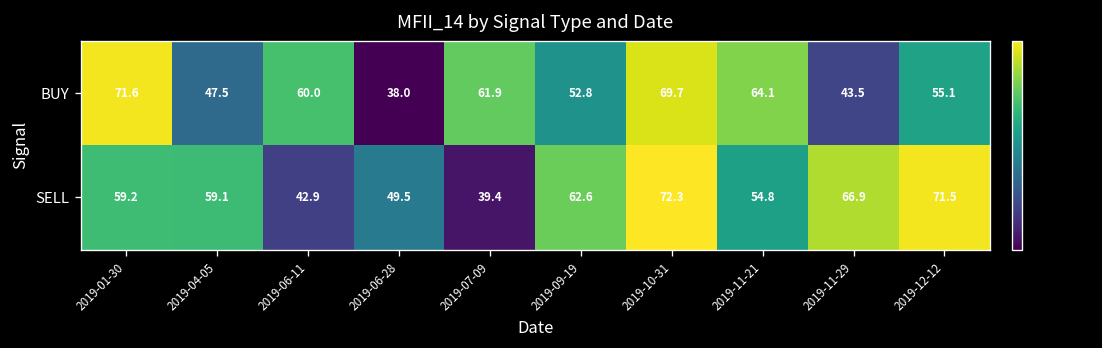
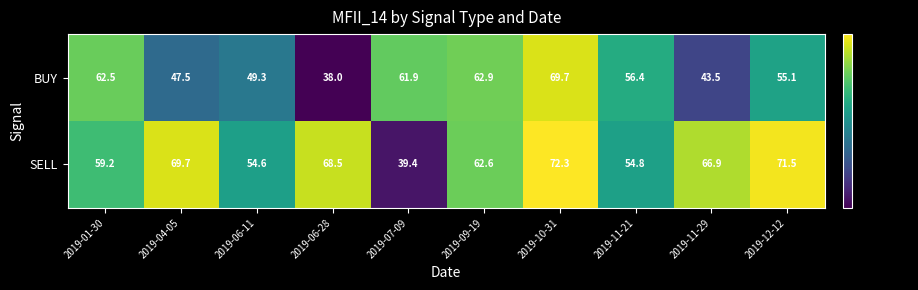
  {
    "BUY": {
-     "2019-01-30": 71.6,
+     "2019-01-30": 62.5,
      "2019-04-05": 47.5,
-     "2019-06-11": 60.0,
+     "2019-06-11": 49.3,
      "2019-06-28": 38.0,
      "2019-07-09": 61.9,
-     "2019-09-19": 52.8,
+     "2019-09-19": 62.9,
      "2019-10-31": 69.7,
-     "2019-11-21": 64.1,
+     "2019-11-21": 56.4,
      "2019-11-29": 43.5,
      "2019-12-12": 55.1
    },
    "SELL": {
      "2019-01-30": 59.2,
-     "2019-04-05": 59.1,
-     "2019-06-11": 42.9,
-     "2019-06-28": 49.5,
+     "2019-04-05": 69.7,
+     "2019-06-11": 54.6,
+     "2019-06-28": 68.5,
      "2019-07-09": 39.4,
      "2019-09-19": 62.6,
      "2019-10-31": 72.3,
      "2019-11-21": 54.8,
      "2019-11-29": 66.9,
      "2019-12-12": 71.5
    }
  }
